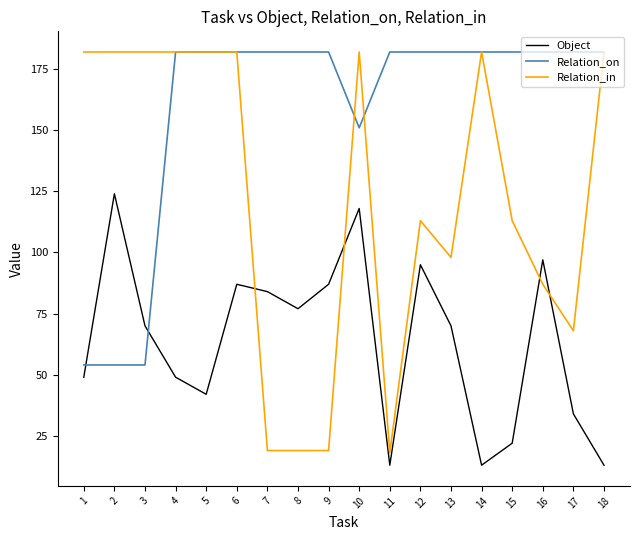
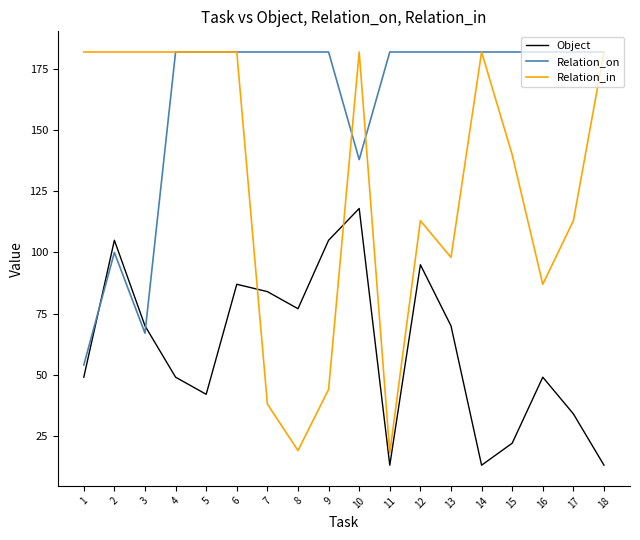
  {
    "Object": {
      "1": 49,
-     "2": 124,
+     "2": 105,
      "3": 70,
      "4": 49,
      "5": 42,
      "6": 87,
      "7": 84,
      "8": 77,
-     "9": 87,
+     "9": 105,
      "10": 118,
      "11": 13,
      "12": 95,
      "13": 70,
      "14": 13,
      "15": 22,
-     "16": 97,
+     "16": 49,
      "17": 34,
      "18": 13
    },
    "Relation_on": {
      "1": 54,
-     "2": 54,
-     "3": 54,
+     "2": 100,
+     "3": 67,
      "7": 182,
      "8": 182,
      "9": 182,
-     "10": 151,
+     "10": 138,
      "11": 182,
      "12": 182,
      "13": 182,
      "15": 182
    },
    "Relation_in": {
      "1": 182,
      "2": 182,
      "3": 182,
-     "7": 19,
+     "7": 38,
      "8": 19,
-     "9": 19,
+     "9": 44,
      "10": 182,
      "11": 18,
      "12": 113,
      "13": 98,
-     "15": 113,
+     "15": 140,
      "16": 87,
-     "17": 68
+     "17": 113
    }
  }
